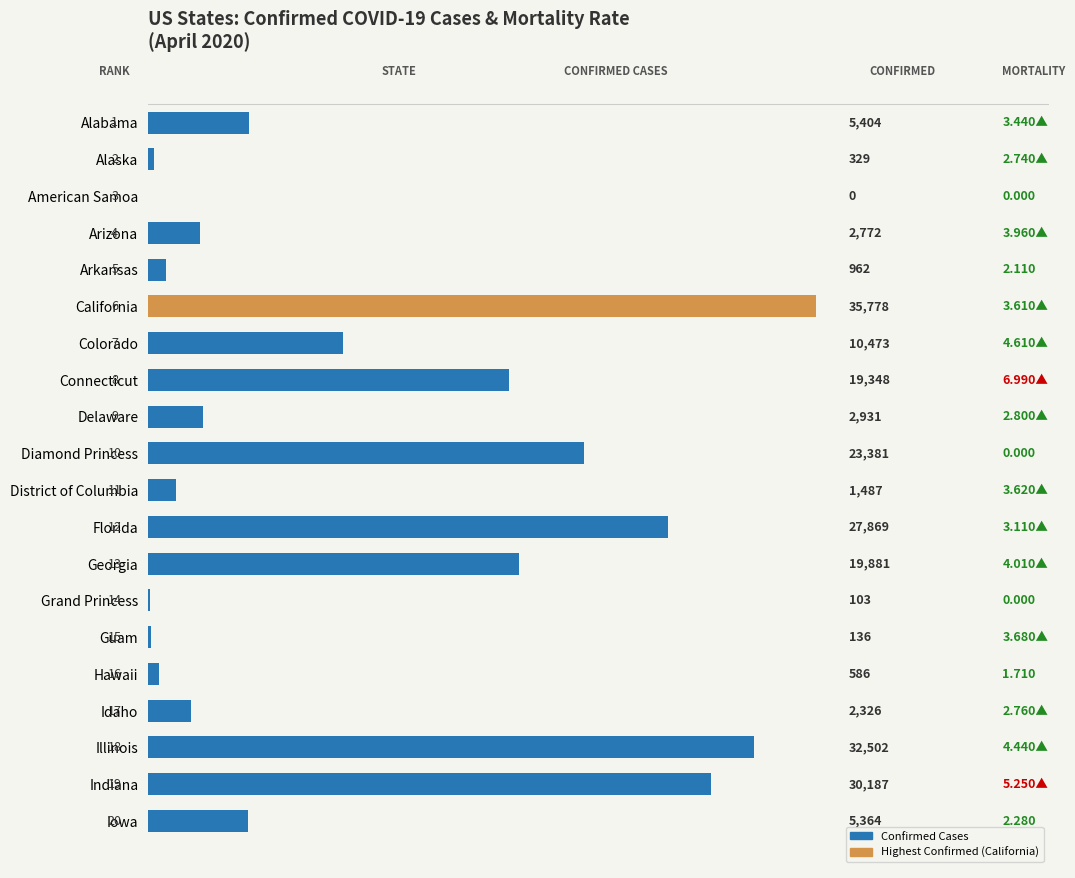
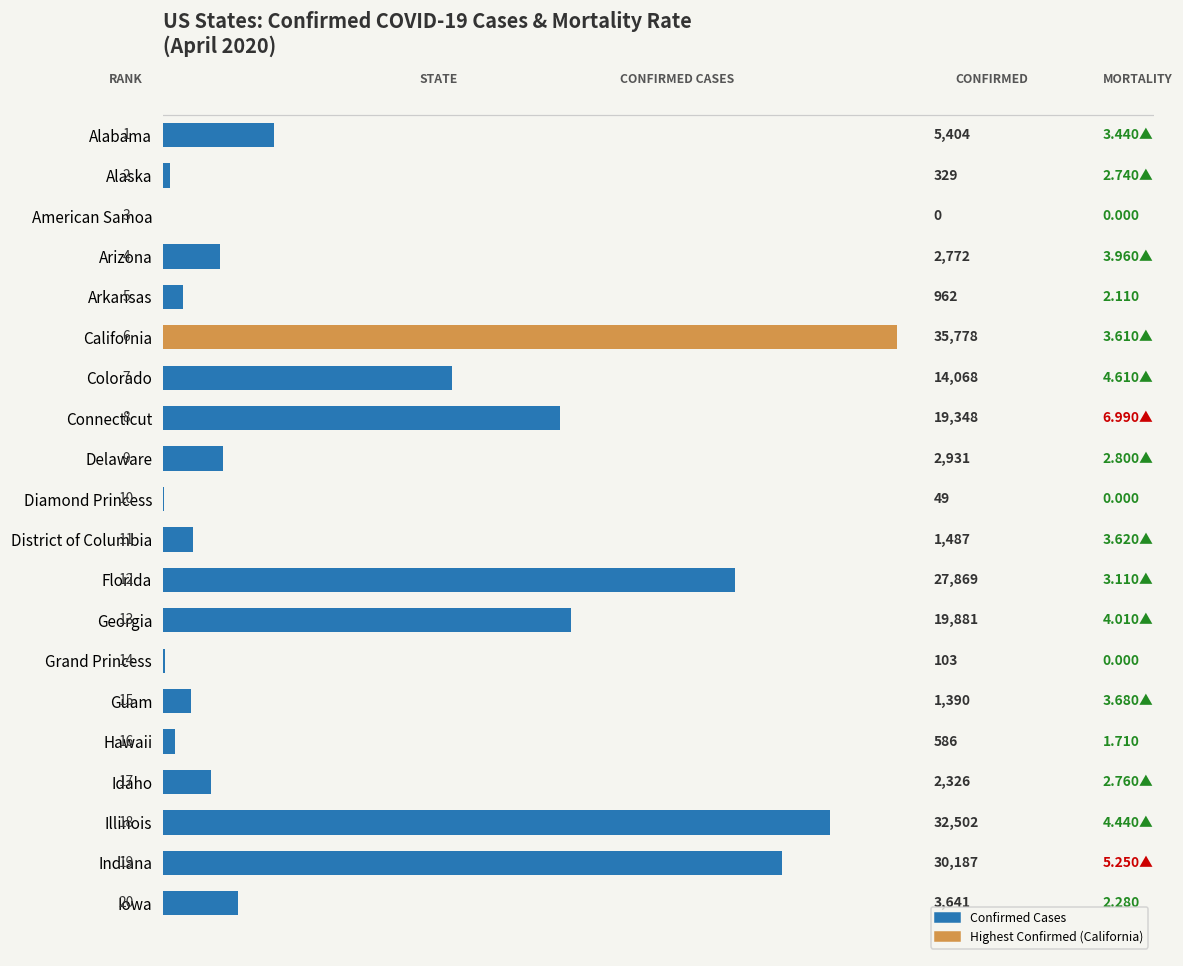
  {
-   "Colorado": "10,473",
-   "Diamond Princess": "23,381",
-   "Guam": "136",
-   "Iowa": "5,364"
+   "Colorado": "14,068",
+   "Diamond Princess": "49",
+   "Guam": "1,390",
+   "Iowa": "3,641"
  }
